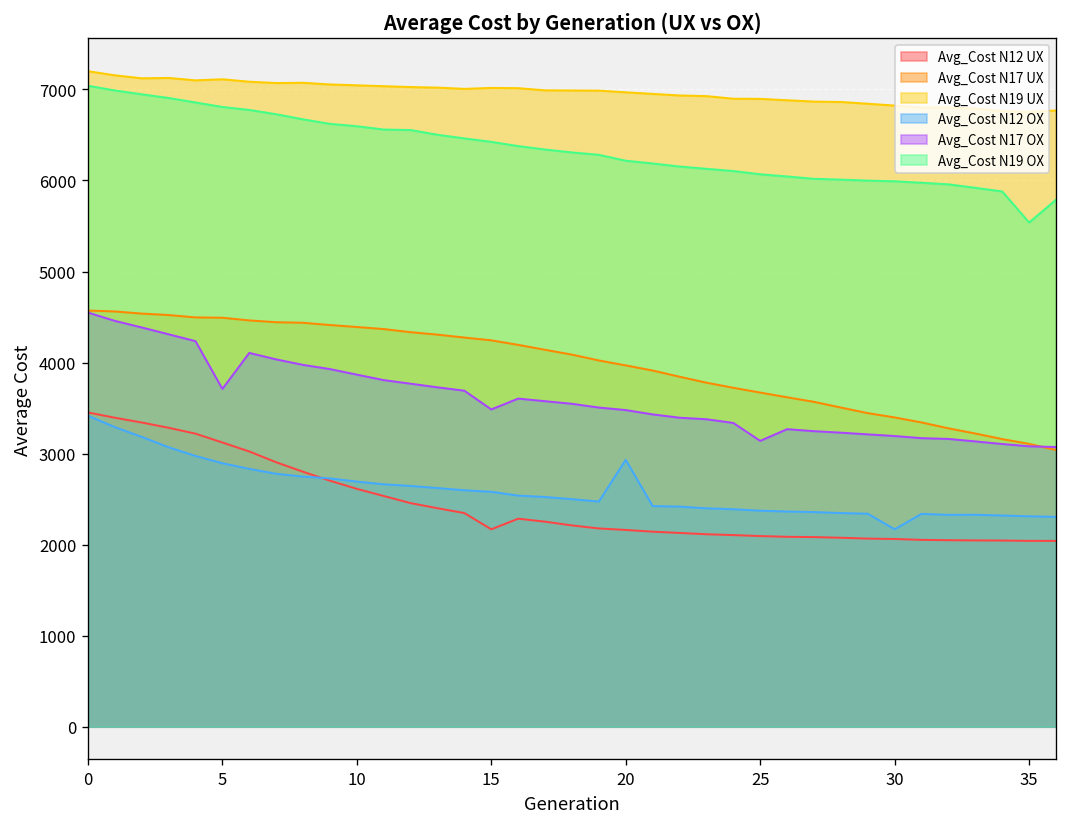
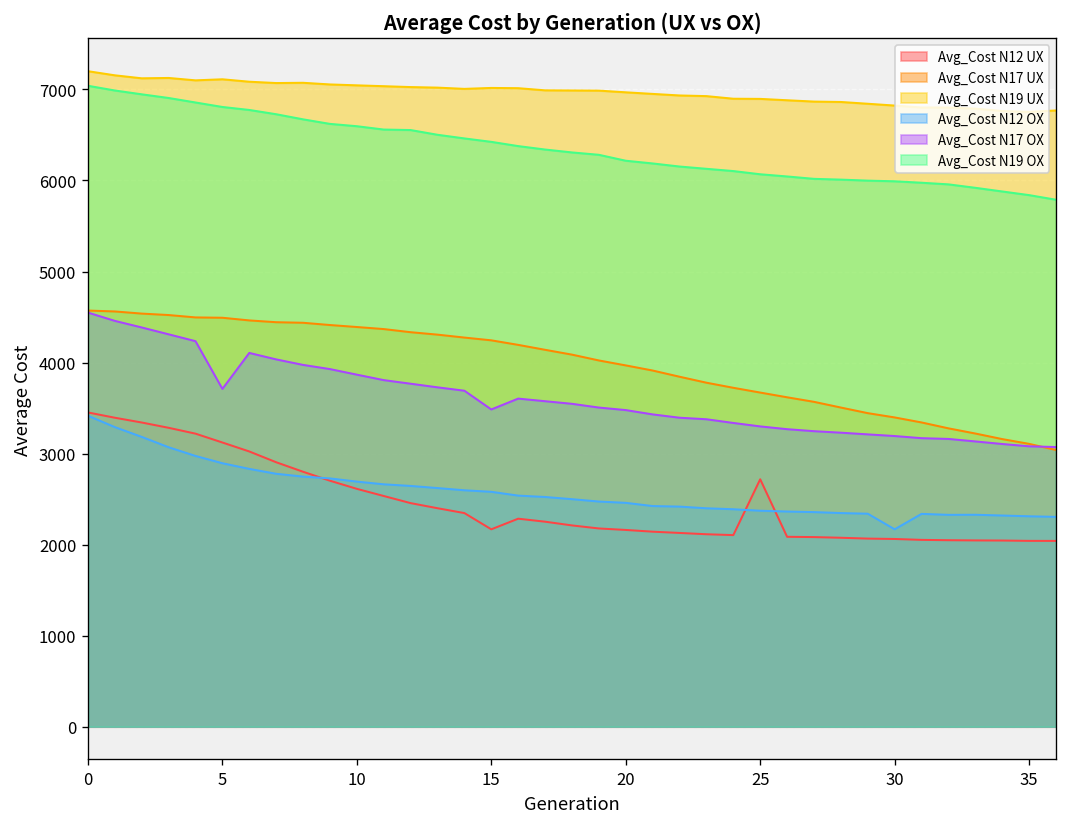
  {
    "Avg_Cost N12 UX": {
      "0": 3500,
      "5": 3100,
      "10": 2600,
      "15": 2200,
      "20": 2200,
-     "25": 2100,
+     "25": 2700,
      "30": 2100,
      "35": 2000
    },
    "Avg_Cost N12 OX": {
      "0": 3400,
      "5": 2900,
      "10": 2700,
      "15": 2600,
-     "20": 2900,
+     "20": 2500,
      "25": 2400,
      "30": 2200,
      "35": 2300
    },
    "Avg_Cost N17 OX": {
      "5": 3700,
      "10": 3900,
      "15": 3500,
      "20": 3500,
-     "25": 3100,
+     "25": 3300,
      "30": 3200
    },
    "Avg_Cost N19 OX": {
      "0": 7000,
      "5": 6800,
      "10": 6600,
      "15": 6400,
      "20": 6200,
      "25": 6100,
      "30": 6000,
-     "35": 5500
+     "35": 5800
    }
  }
